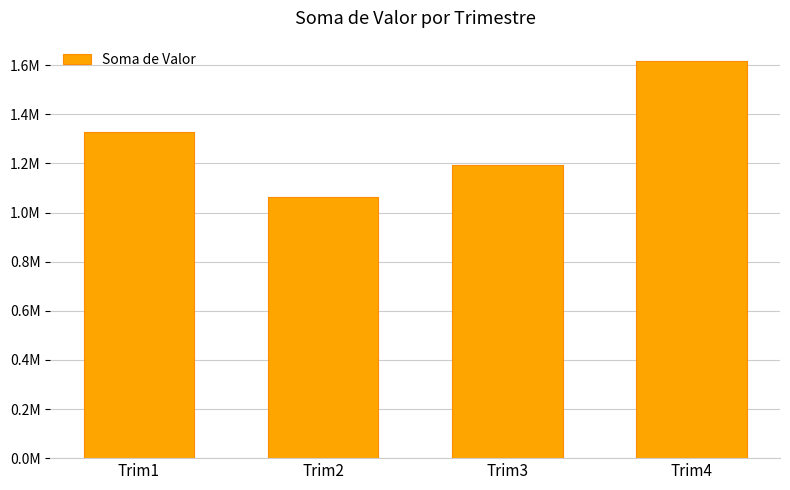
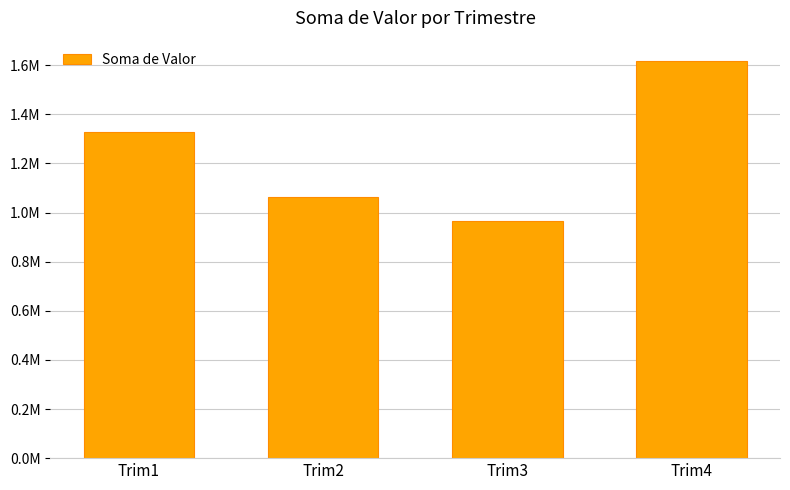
  {
    "Trim1": 1330000,
    "Trim2": 1060000,
-   "Trim3": 1190000,
+   "Trim3": 970000,
    "Trim4": 1620000
  }
